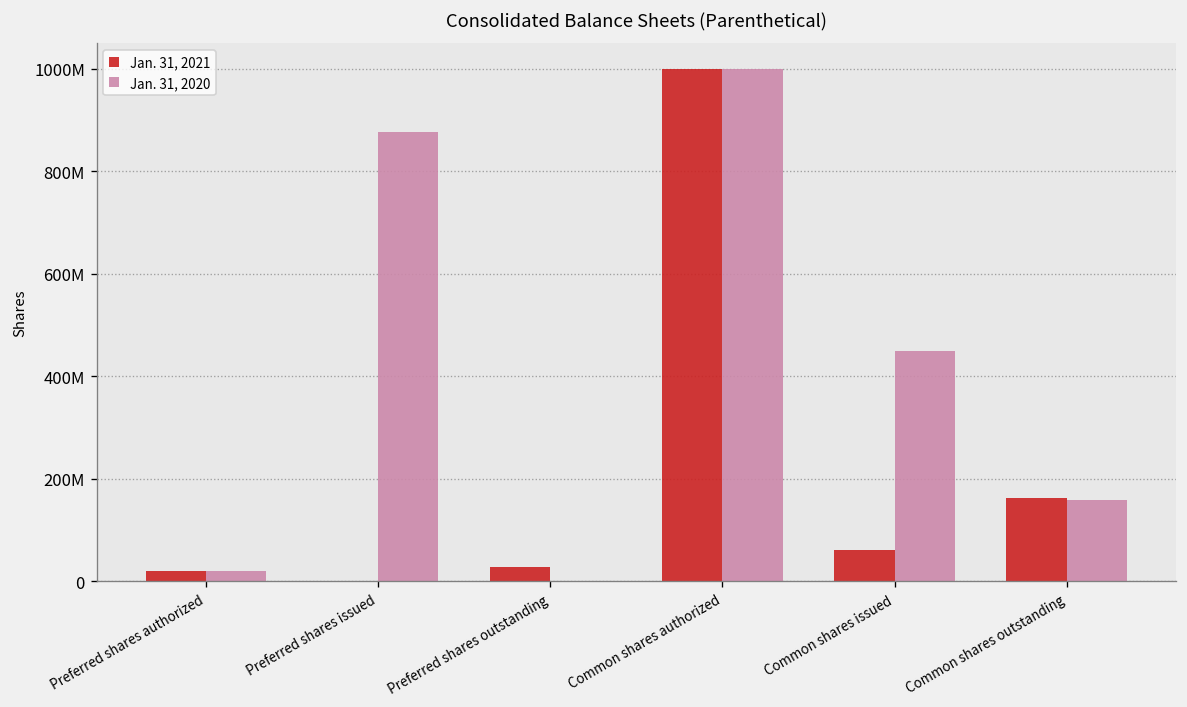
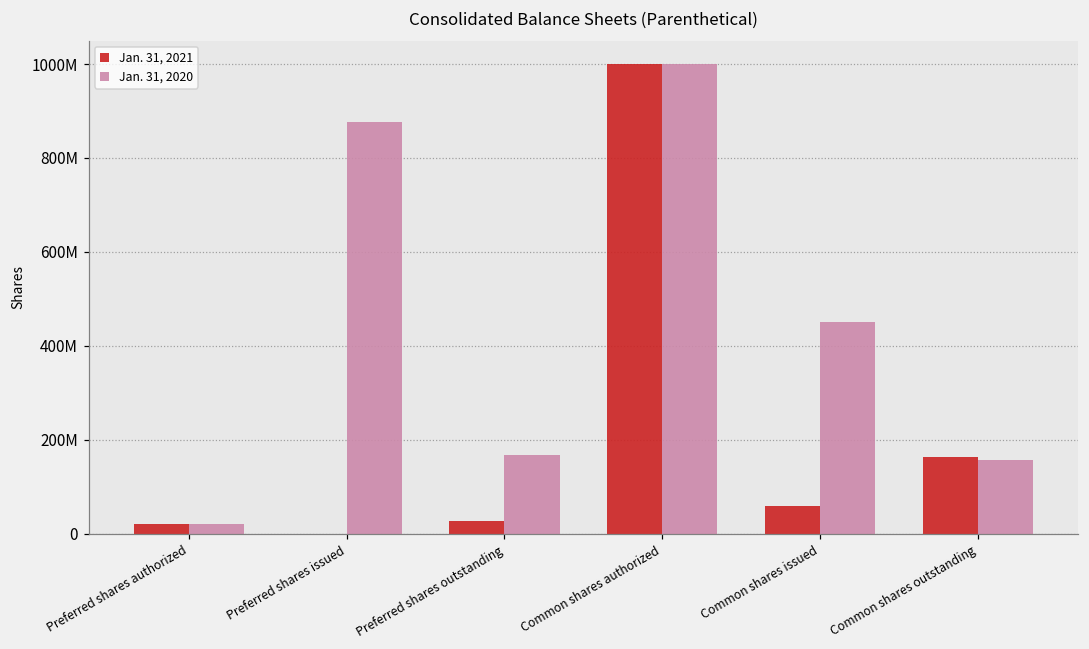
  {
    "Jan. 31, 2021": {
      "Preferred shares authorized": 20000000,
      "Preferred shares issued": 0,
      "Preferred shares outstanding": 30000000,
      "Common shares authorized": 1000000000,
      "Common shares issued": 60000000,
      "Common shares outstanding": 160000000
    },
    "Jan. 31, 2020": {
      "Preferred shares authorized": 20000000,
      "Preferred shares issued": 880000000,
-     "Preferred shares outstanding": 0,
+     "Preferred shares outstanding": 170000000,
      "Common shares authorized": 1000000000,
      "Common shares issued": 450000000,
      "Common shares outstanding": 160000000
    }
  }
